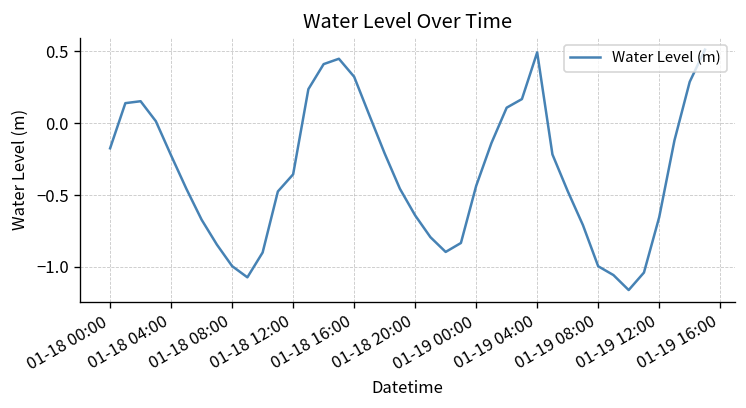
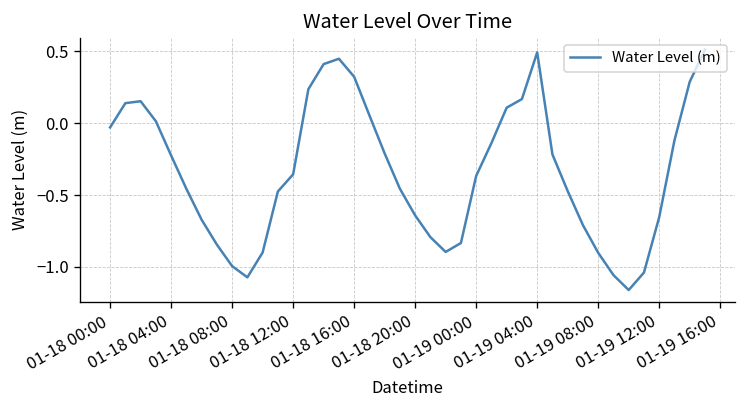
  {
-   "01-18 00:00": -0.18,
+   "01-18 00:00": -0.03,
    "01-18 04:00": -0.22,
    "01-18 08:00": -1.00,
    "01-18 12:00": -0.36,
    "01-18 16:00": 0.32,
    "01-18 20:00": -0.64,
-   "01-19 00:00": -0.44,
+   "01-19 00:00": -0.37,
    "01-19 04:00": 0.49,
-   "01-19 08:00": -1.00,
+   "01-19 08:00": -0.90,
    "01-19 12:00": -0.65
  }
